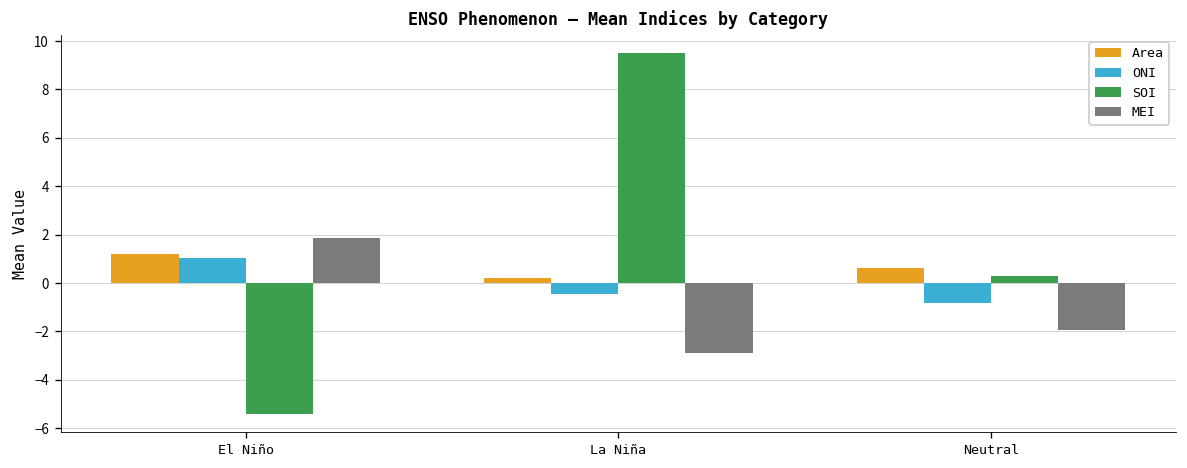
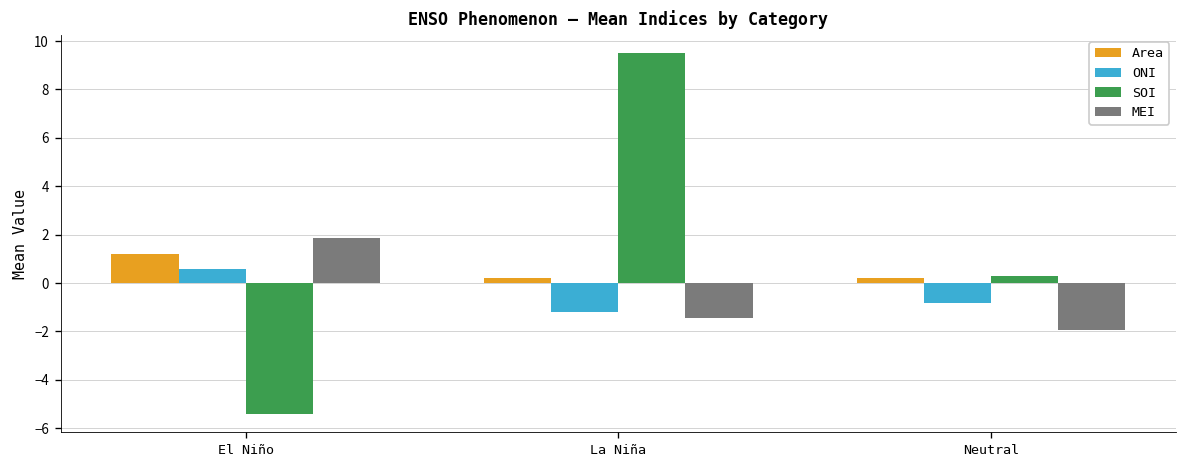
  {
    "Area": {
      "El Niño": 1.2,
      "La Niña": 0.2,
-     "Neutral": 0.6
+     "Neutral": 0.2
    },
    "ONI": {
-     "El Niño": 1.0,
-     "La Niña": -0.4,
+     "El Niño": 0.6,
+     "La Niña": -1.2,
      "Neutral": -0.8
    },
    "SOI": {
      "El Niño": -5.4,
      "La Niña": 9.5,
      "Neutral": 0.3
    },
    "MEI": {
      "El Niño": 1.8,
-     "La Niña": -2.9,
+     "La Niña": -1.4,
      "Neutral": -2.0
    }
  }
